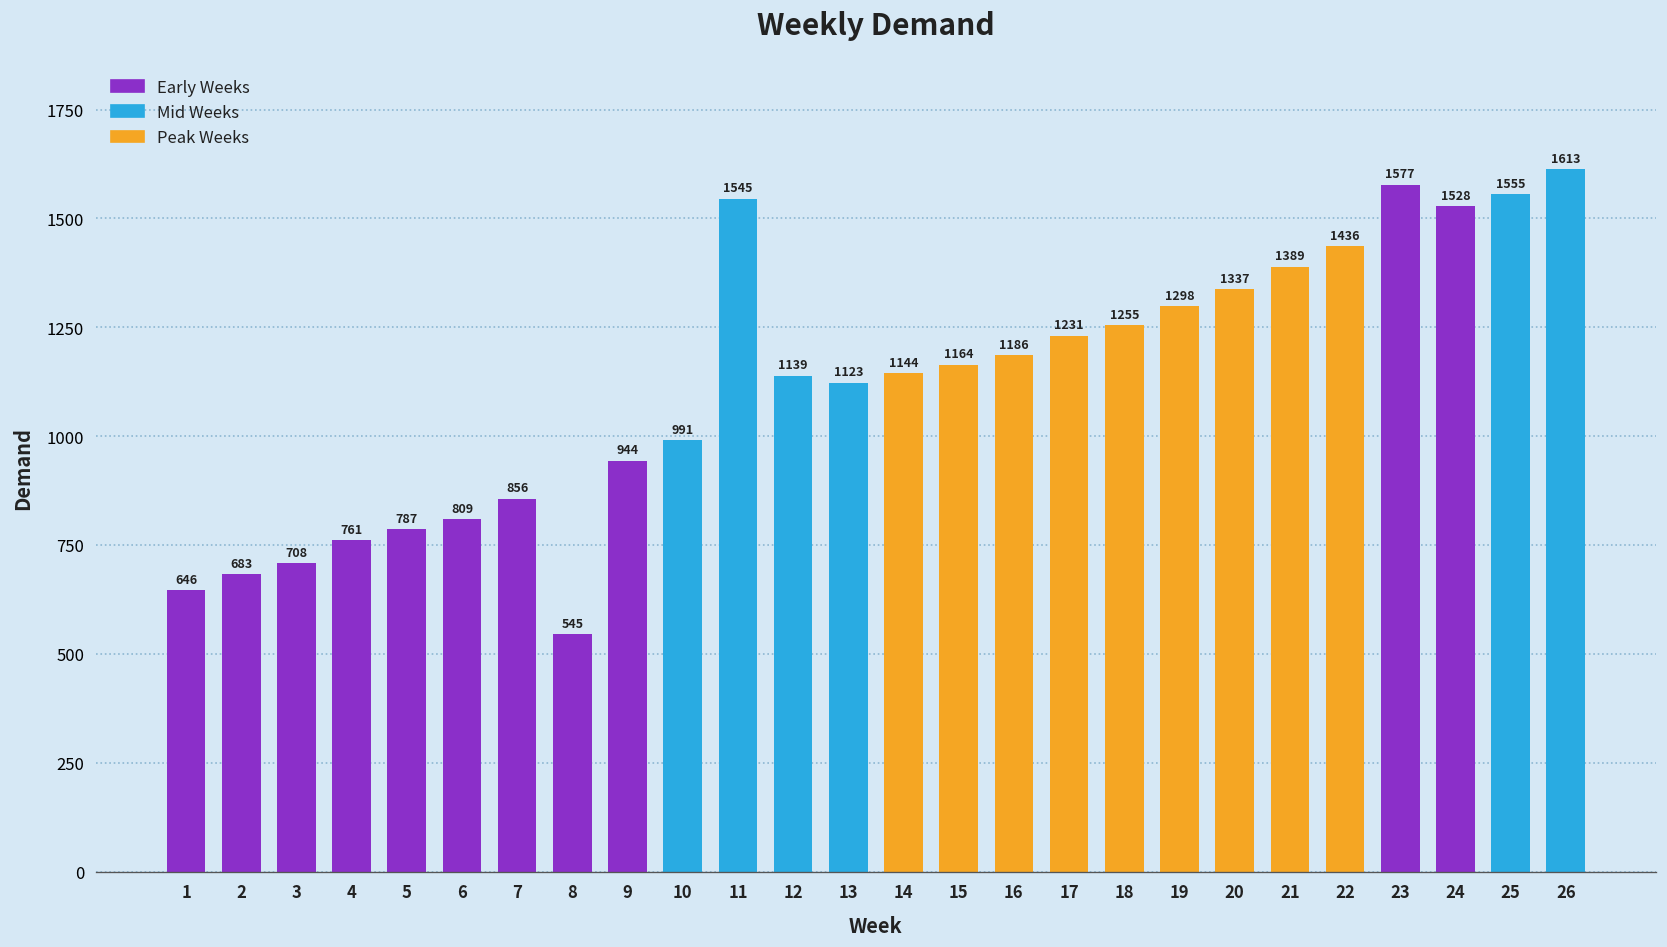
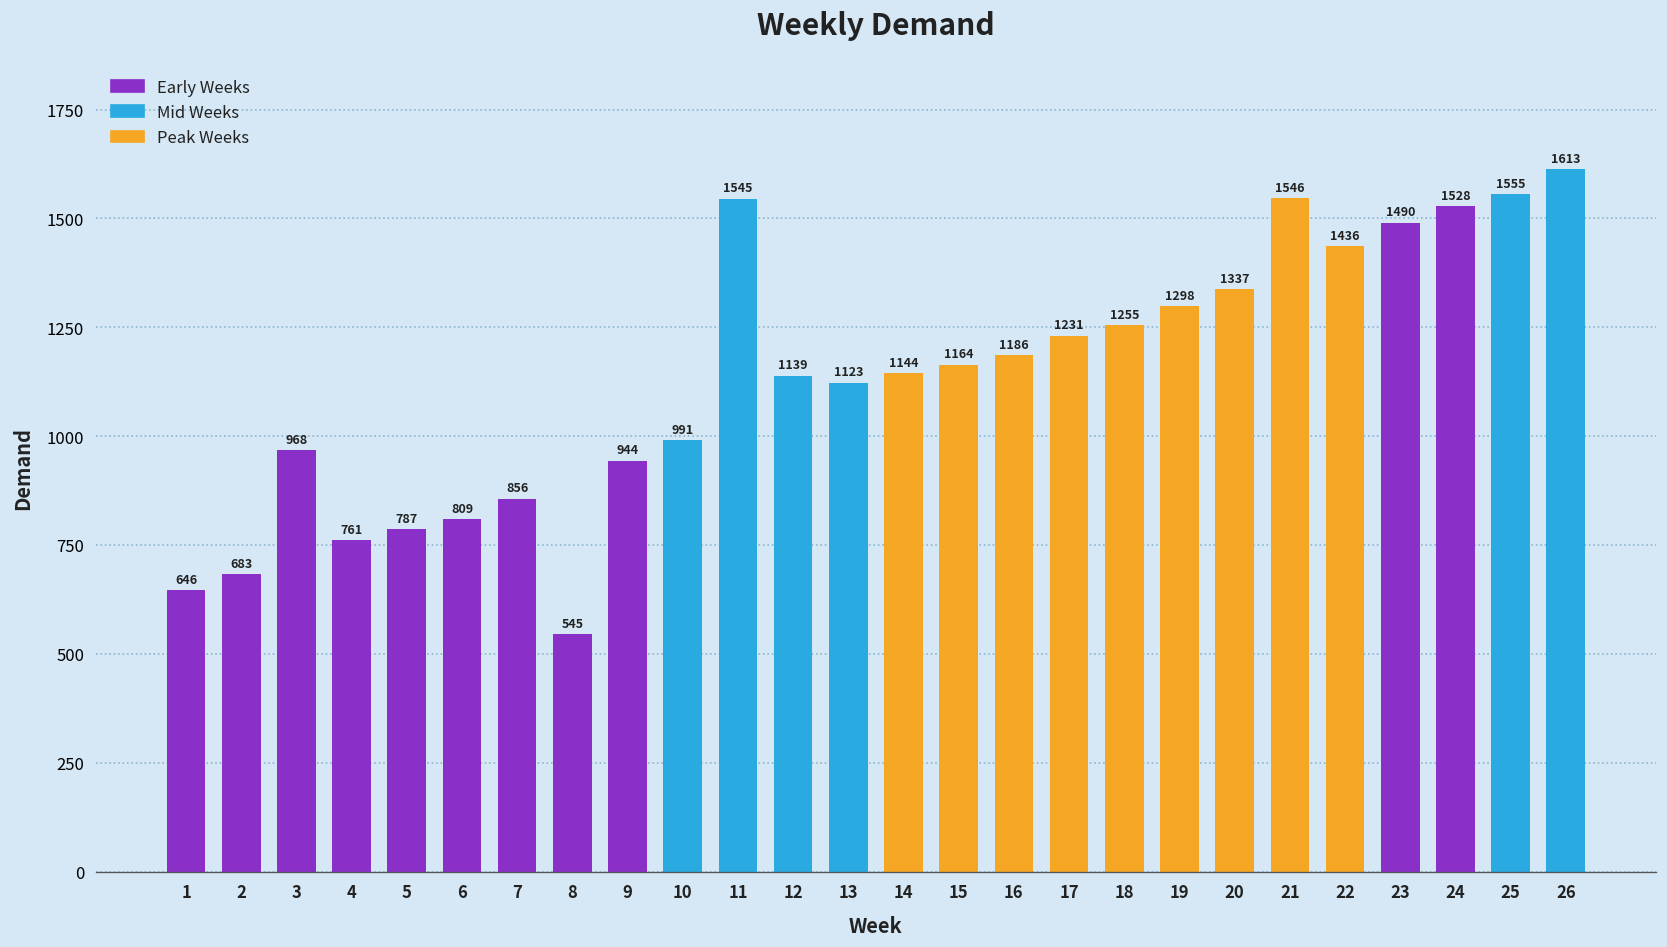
  {
    "1": 646,
    "2": 683,
-   "3": 708,
+   "3": 968,
    "4": 761,
    "5": 787,
    "6": 809,
    "7": 856,
    "8": 545,
    "9": 944,
    "10": 991,
    "11": 1545,
    "12": 1139,
    "13": 1123,
    "14": 1144,
    "15": 1164,
    "16": 1186,
    "17": 1231,
    "18": 1255,
    "19": 1298,
    "20": 1337,
-   "21": 1389,
+   "21": 1546,
    "22": 1436,
-   "23": 1577,
+   "23": 1490,
    "24": 1528,
    "25": 1555,
    "26": 1613
  }
